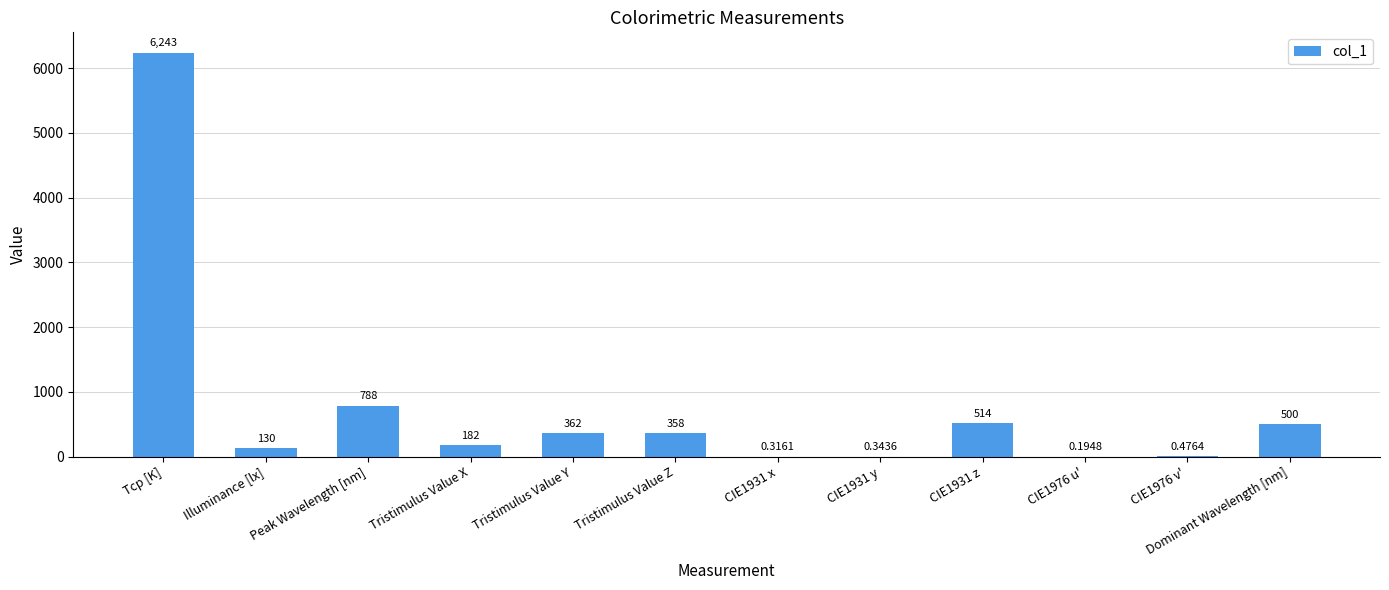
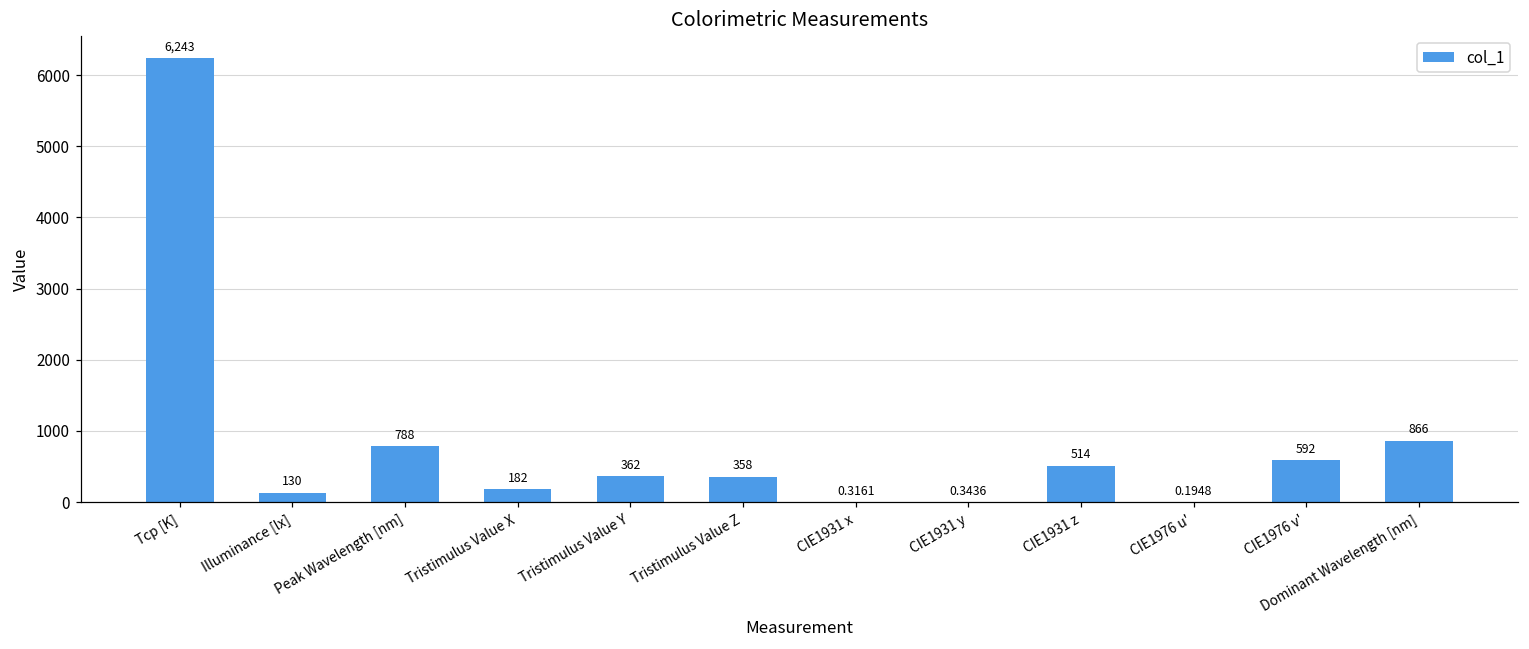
  {
    "Tcp [K]": "6,243",
    "Illuminance [lx]": "130",
    "Peak Wavelength [nm]": "788",
    "Tristimulus Value X": "182",
    "Tristimulus Value Y": "362",
    "Tristimulus Value Z": "358",
    "CIE1931 x": "0.3161",
    "CIE1931 y": "0.3436",
    "CIE1931 z": "514",
    "CIE1976 u'": "0.1948",
-   "CIE1976 v'": "0.4764",
-   "Dominant Wavelength [nm]": "500"
+   "CIE1976 v'": "592",
+   "Dominant Wavelength [nm]": "866"
  }
